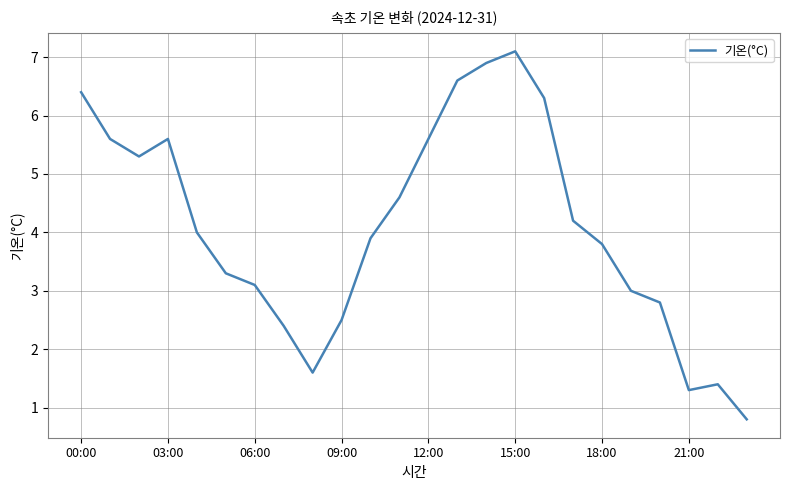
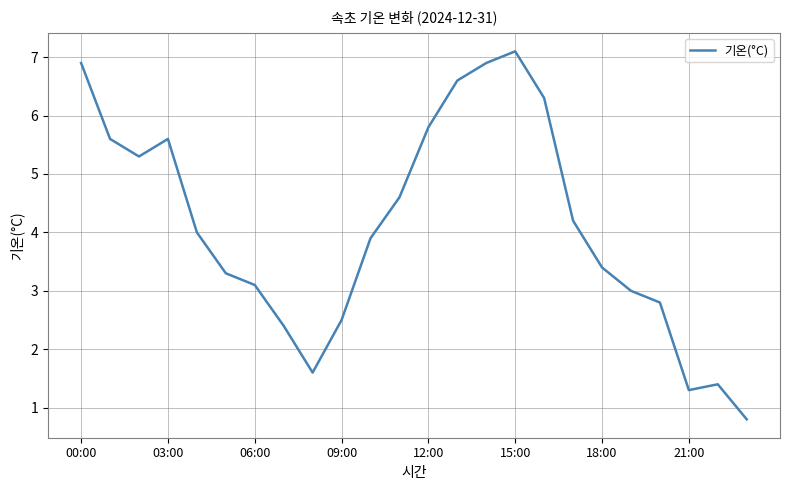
  {
-   "00:00": 6.4,
+   "00:00": 6.9,
    "03:00": 5.6,
    "06:00": 3.1,
    "09:00": 2.5,
-   "12:00": 5.6,
+   "12:00": 5.8,
    "15:00": 7.1,
-   "18:00": 3.8,
+   "18:00": 3.4,
    "21:00": 1.3
  }
